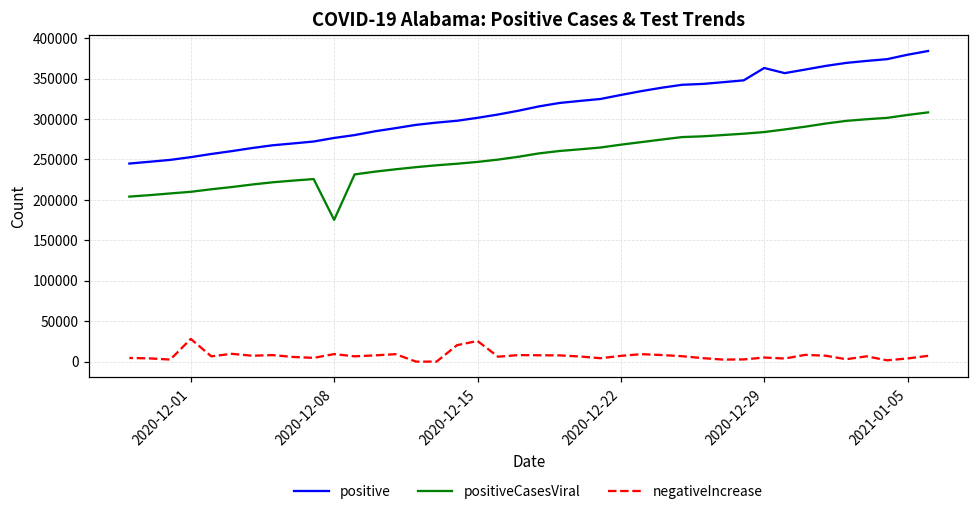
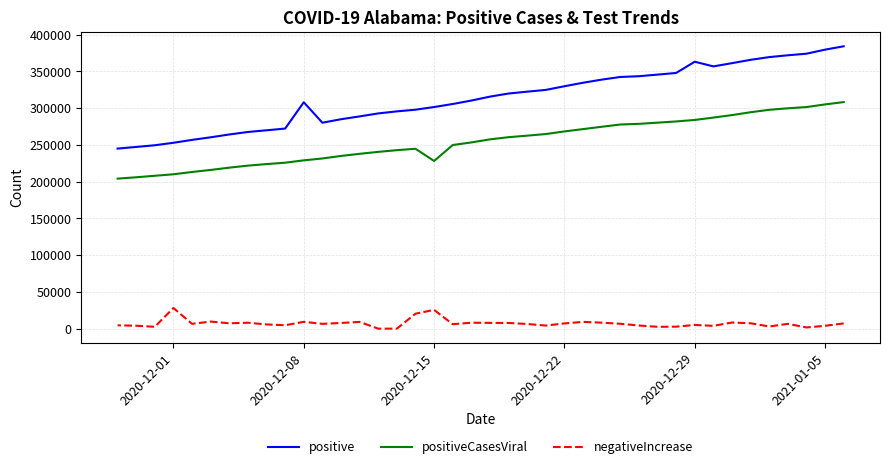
  {
    "positive": {
      "2020-12-01": 250000,
-     "2020-12-08": 280000,
+     "2020-12-08": 310000,
      "2020-12-15": 300000,
      "2020-12-22": 330000,
      "2020-12-29": 360000,
      "2021-01-05": 380000
    },
    "positiveCasesViral": {
      "2020-12-01": 210000,
-     "2020-12-08": 180000,
-     "2020-12-15": 250000,
+     "2020-12-08": 230000,
+     "2020-12-15": 230000,
      "2020-12-22": 270000,
      "2020-12-29": 280000,
      "2021-01-05": 310000
    },
    "negativeIncrease": {
      "2020-12-01": 30000,
      "2020-12-08": 10000,
      "2020-12-15": 30000,
      "2020-12-22": 10000,
      "2020-12-29": 10000,
      "2021-01-05": 0
    }
  }
